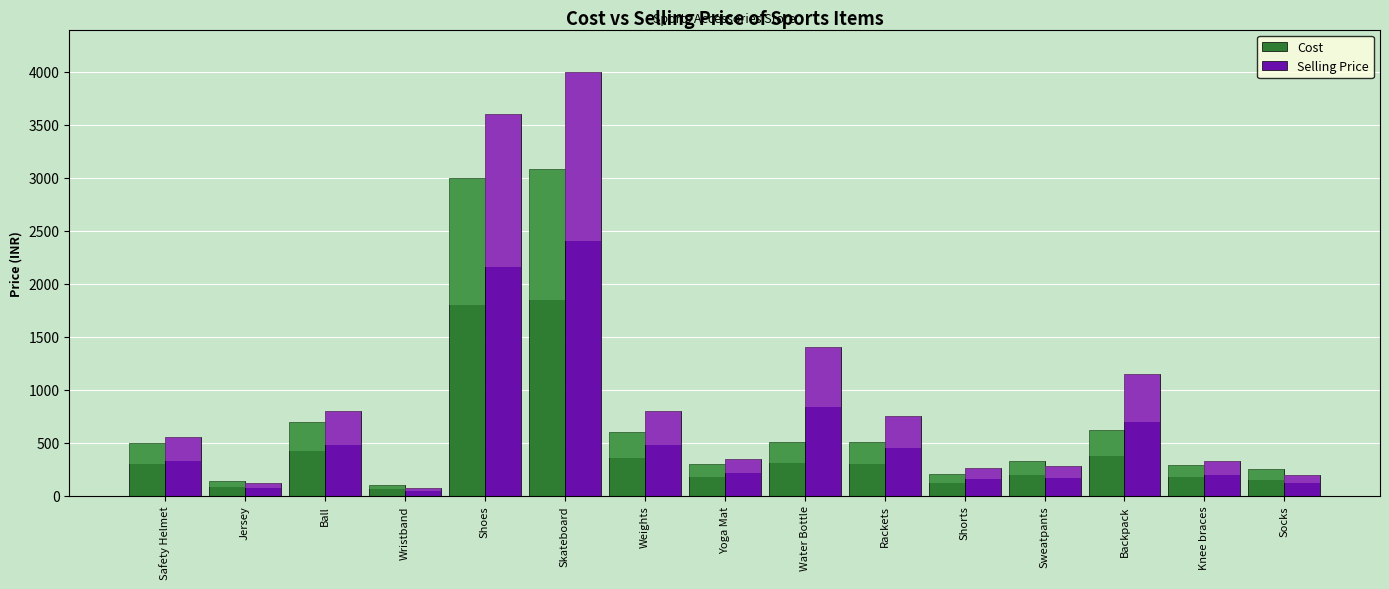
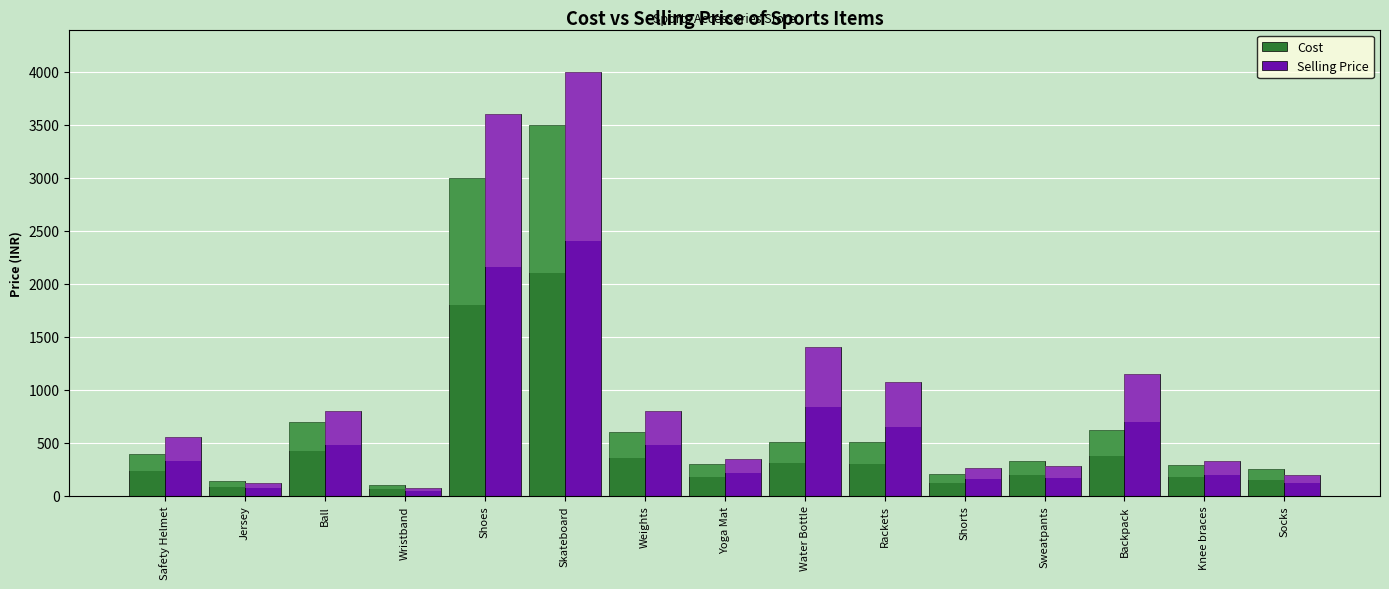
  {
    "Cost": {
-     "Safety Helmet": 500,
+     "Safety Helmet": 400,
      "Jersey": 140,
      "Ball": 700,
      "Wristband": 100,
      "Shoes": 3000,
-     "Skateboard": 3080,
+     "Skateboard": 3500,
      "Weights": 600,
      "Yoga Mat": 300,
      "Water Bottle": 510,
      "Rackets": 500,
      "Shorts": 200,
      "Sweatpants": 320,
      "Backpack": 620,
      "Knee braces": 290,
      "Socks": 250
    },
    "Selling Price": {
      "Safety Helmet": 550,
      "Jersey": 120,
      "Ball": 800,
      "Wristband": 70,
      "Shoes": 3600,
      "Skateboard": 4000,
      "Weights": 800,
      "Yoga Mat": 350,
      "Water Bottle": 1400,
-     "Rackets": 750,
+     "Rackets": 1080,
      "Shorts": 260,
      "Sweatpants": 280,
      "Backpack": 1150,
      "Knee braces": 330,
      "Socks": 200
    }
  }
